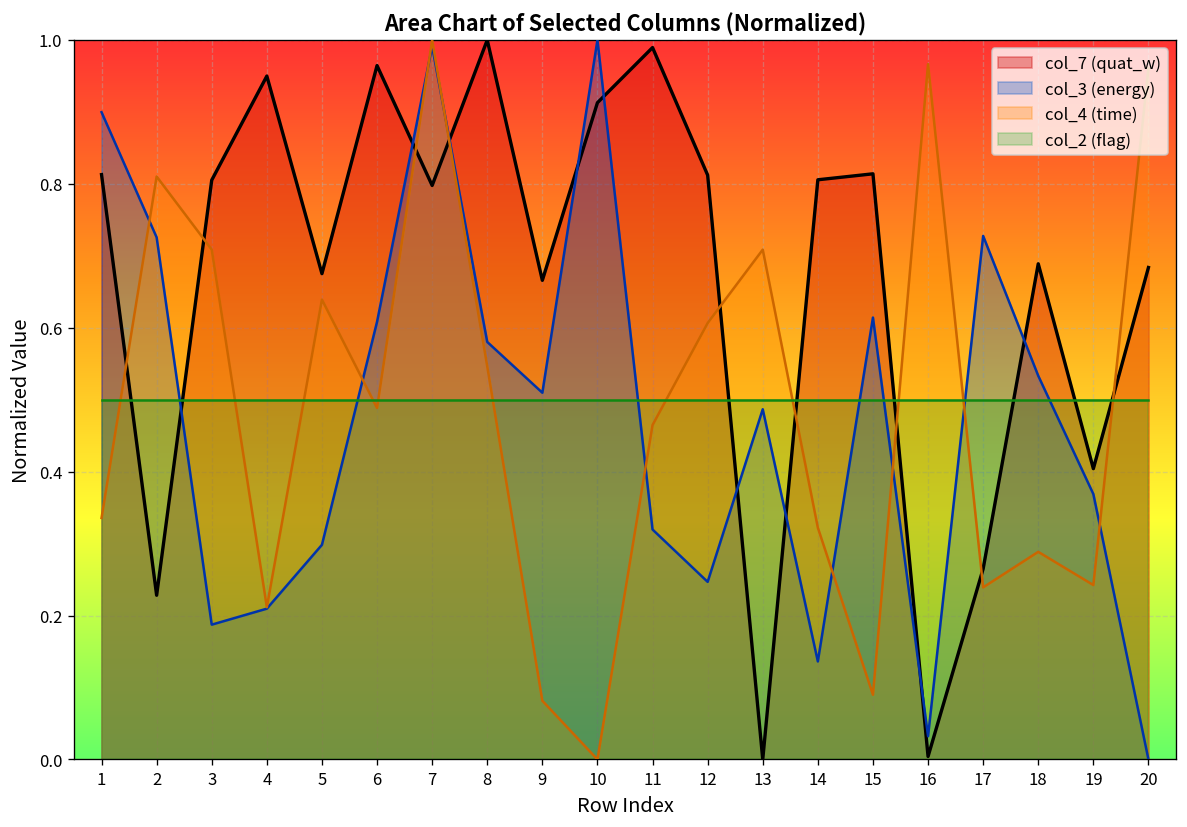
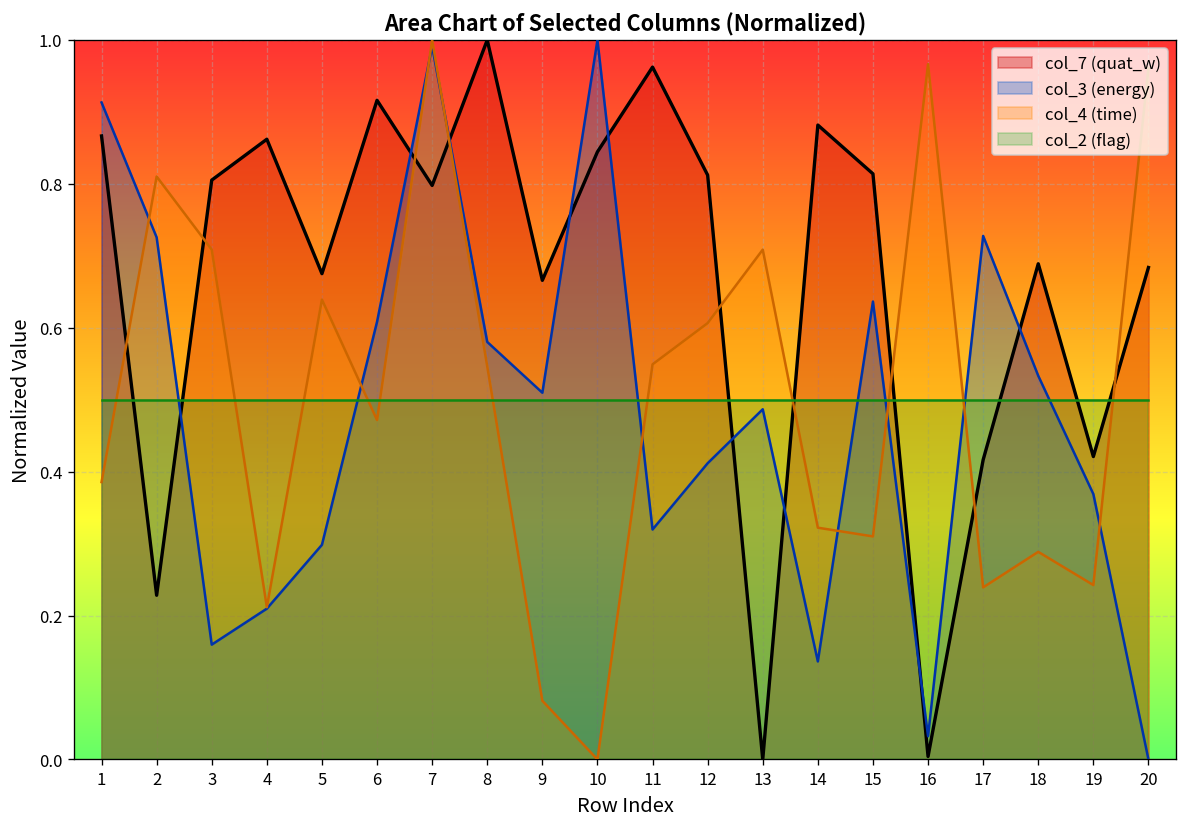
  {
    "col_7 (quat_w)": {
-     "1": 0.81,
+     "1": 0.87,
      "2": 0.23,
      "3": 0.81,
-     "4": 0.95,
+     "4": 0.86,
      "5": 0.68,
-     "6": 0.96,
+     "6": 0.92,
      "7": 0.80,
      "8": 1.00,
      "9": 0.67,
-     "10": 0.91,
-     "11": 0.99,
+     "10": 0.84,
+     "11": 0.96,
      "12": 0.81,
      "13": 0.00,
-     "14": 0.81,
+     "14": 0.88,
      "15": 0.81,
      "16": 0.00,
-     "17": 0.27,
+     "17": 0.42,
      "18": 0.69,
-     "19": 0.40,
+     "19": 0.42,
      "20": 0.68
    },
    "col_3 (energy)": {
-     "1": 0.90,
+     "1": 0.91,
      "2": 0.73,
-     "3": 0.19,
+     "3": 0.16,
      "5": 0.30,
      "6": 0.61,
      "7": 0.99,
      "8": 0.58,
      "9": 0.51,
      "10": 1.00,
      "11": 0.32,
-     "12": 0.25,
+     "12": 0.41,
      "13": 0.49,
      "14": 0.14,
-     "15": 0.61,
+     "15": 0.64,
      "16": 0.03,
      "17": 0.73,
      "18": 0.53,
      "19": 0.37,
      "20": 0.00
    },
    "col_4 (time)": {
-     "1": 0.34,
+     "1": 0.39,
      "2": 0.81,
      "3": 0.71,
      "5": 0.64,
-     "6": 0.49,
+     "6": 0.47,
      "7": 1.00,
      "8": 0.55,
      "9": 0.08,
      "10": 0.00,
-     "11": 0.46,
+     "11": 0.55,
      "12": 0.61,
      "13": 0.71,
      "14": 0.32,
-     "15": 0.09,
+     "15": 0.31,
      "16": 0.97,
      "17": 0.24,
      "18": 0.29,
      "19": 0.24
    },
    "col_2 (flag)": {
      "1": 0.50,
      "2": 0.50,
      "3": 0.50,
      "4": 0.50,
      "5": 0.50,
      "6": 0.50,
      "7": 0.50,
      "8": 0.50,
      "9": 0.50,
      "10": 0.50,
      "11": 0.50,
      "12": 0.50,
      "13": 0.50,
      "14": 0.50,
      "15": 0.50,
      "16": 0.50,
      "17": 0.50,
      "18": 0.50,
      "19": 0.50,
      "20": 0.50
    }
  }
